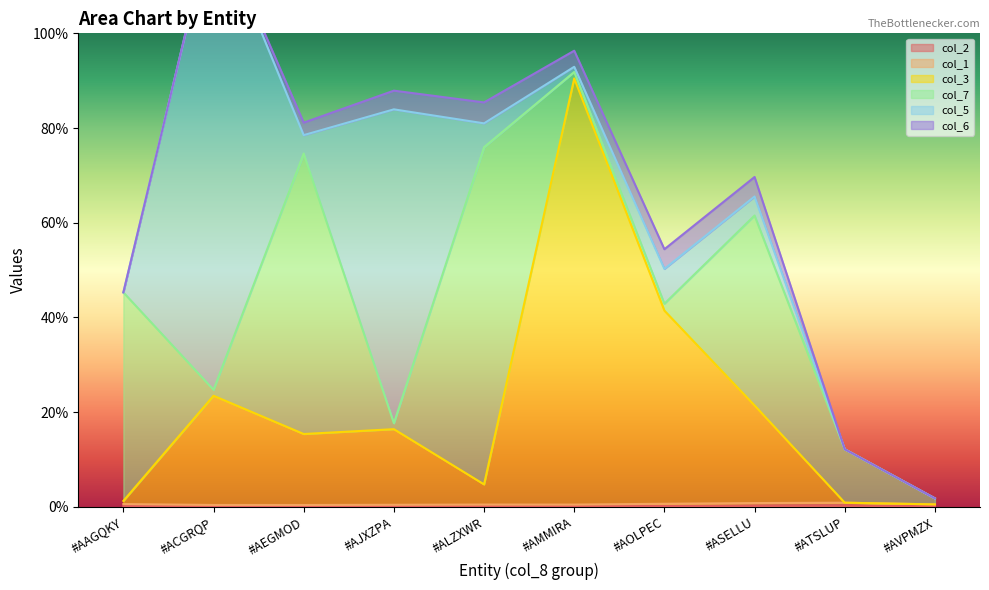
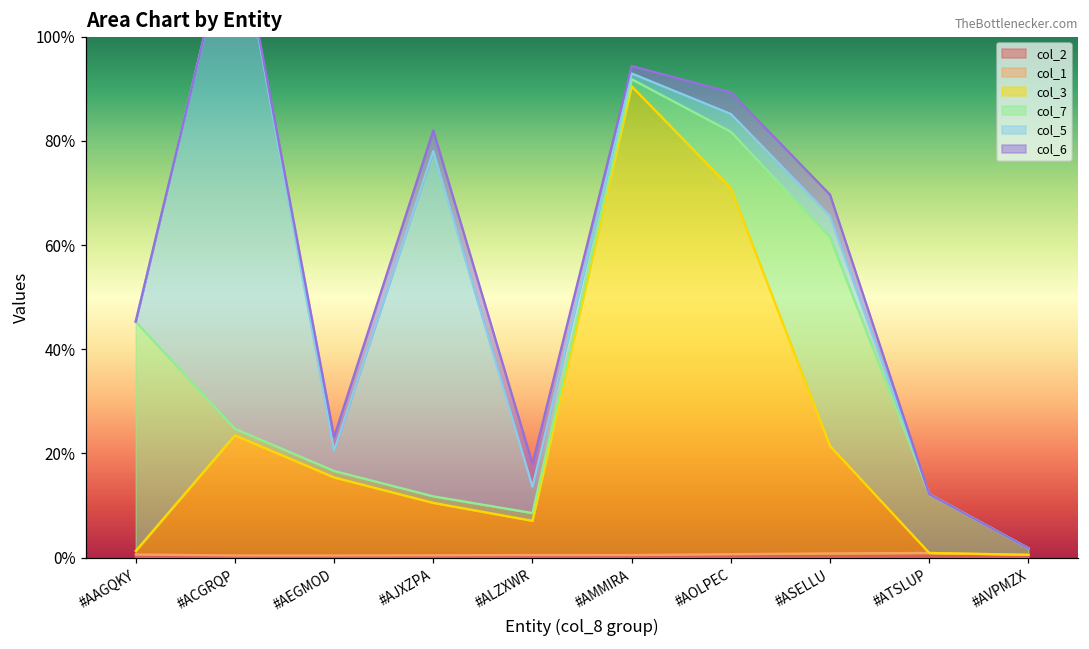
  {
    "col_3": {
      "#AAGQKY": "1%",
      "#ACGRQP": "23%",
      "#AEGMOD": "15%",
-     "#AJXZPA": "16%",
-     "#ALZXWR": "4%",
+     "#AJXZPA": "10%",
+     "#ALZXWR": "7%",
      "#AMMIRA": "90%",
-     "#AOLPEC": "41%",
+     "#AOLPEC": "70%",
      "#ASELLU": "21%"
    },
    "col_7": {
      "#ACGRQP": "1%",
-     "#AEGMOD": "59%",
+     "#AEGMOD": "1%",
      "#AJXZPA": "1%",
-     "#ALZXWR": "71%",
+     "#ALZXWR": "1%",
      "#AMMIRA": "1%",
-     "#AOLPEC": "1%",
+     "#AOLPEC": "11%",
      "#ASELLU": "40%"
    },
    "col_5": {
      "#AEGMOD": "4%",
      "#AJXZPA": "66%",
      "#ALZXWR": "5%",
      "#AMMIRA": "1%",
-     "#AOLPEC": "7%",
+     "#AOLPEC": "3%",
      "#ASELLU": "4%"
    },
    "col_6": {
      "#AEGMOD": "3%",
      "#AJXZPA": "4%",
      "#ALZXWR": "4%",
-     "#AMMIRA": "3%",
+     "#AMMIRA": "1%",
      "#AOLPEC": "4%",
      "#ASELLU": "4%"
    }
  }
